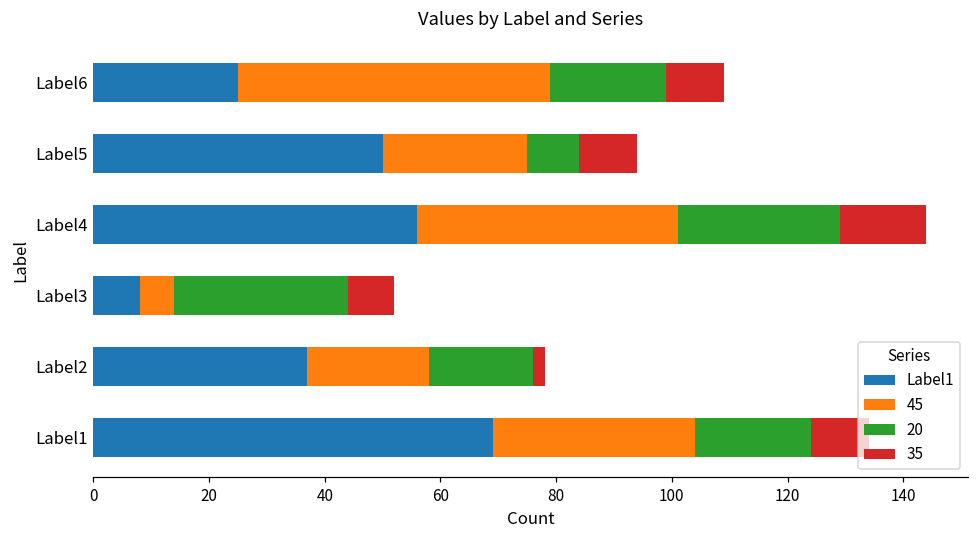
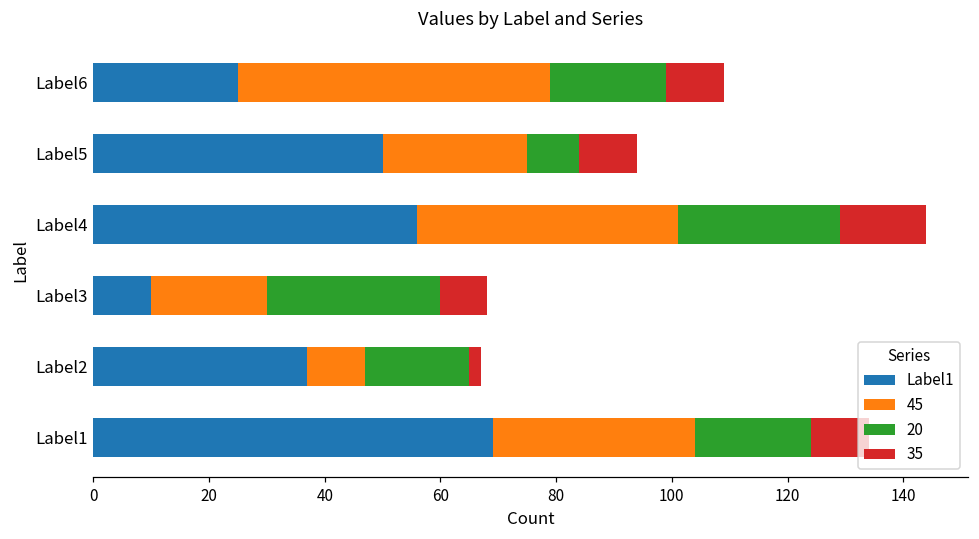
  {
    "Label1": {
      "Label6": 25,
      "Label5": 50,
      "Label4": 56,
-     "Label3": 8,
+     "Label3": 10,
      "Label2": 37,
      "Label1": 69
    },
    "45": {
      "Label6": 54,
      "Label5": 25,
      "Label4": 45,
-     "Label3": 6,
-     "Label2": 21,
+     "Label3": 20,
+     "Label2": 10,
      "Label1": 35
    },
    "20": {
      "Label6": 20,
      "Label5": 9,
      "Label4": 28,
      "Label3": 30,
      "Label2": 18,
      "Label1": 20
    },
    "35": {
      "Label6": 10,
      "Label5": 10,
      "Label4": 15,
      "Label3": 8,
      "Label2": 2
    }
  }
